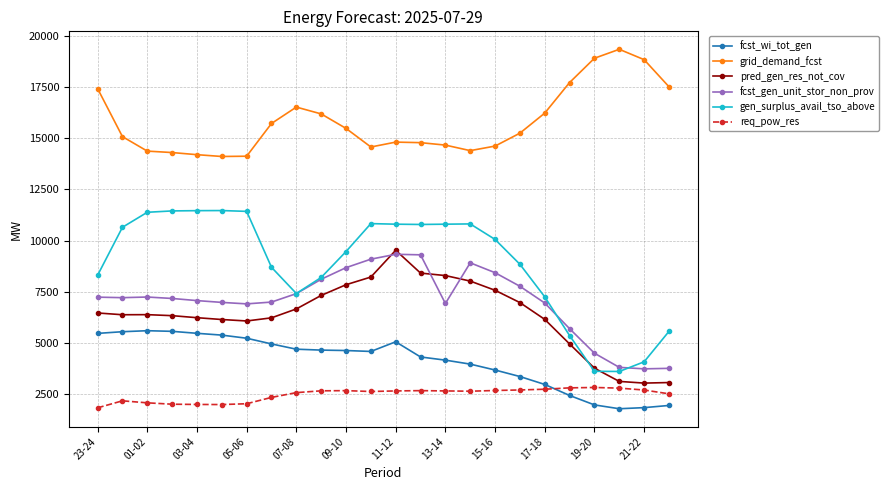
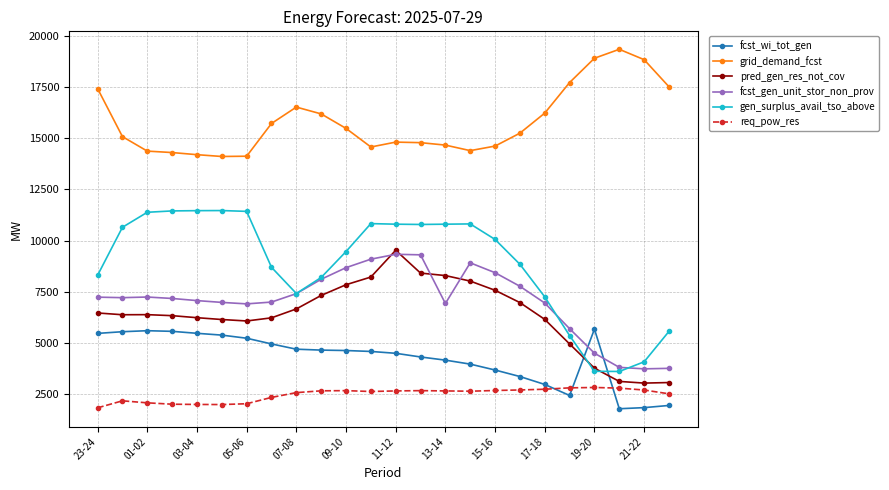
  {
    "fcst_wi_tot_gen": {
      "23-24": 5500,
      "01-02": 5600,
      "03-04": 5500,
      "05-06": 5200,
      "07-08": 4700,
      "09-10": 4600,
-     "11-12": 5100,
+     "11-12": 4500,
      "13-14": 4200,
      "15-16": 3700,
      "17-18": 3000,
-     "19-20": 2000,
+     "19-20": 5700,
      "21-22": 1900
    },
    "grid_demand_fcst": {
      "23-24": 17400,
      "01-02": 14400,
      "03-04": 14200,
      "05-06": 14100,
      "07-08": 16500,
      "09-10": 15500,
      "11-12": 14800,
      "13-14": 14700,
      "15-16": 14600,
      "17-18": 16200,
      "19-20": 18900,
      "21-22": 18800
    },
    "pred_gen_res_not_cov": {
      "23-24": 6500,
      "01-02": 6400,
      "03-04": 6200,
      "05-06": 6100,
      "07-08": 6700,
      "09-10": 7800,
      "11-12": 9500,
      "13-14": 8300,
      "15-16": 7600,
      "17-18": 6200,
      "19-20": 3800,
      "21-22": 3000
    },
    "fcst_gen_unit_stor_non_prov": {
      "23-24": 7200,
      "01-02": 7200,
      "03-04": 7100,
      "05-06": 6900,
      "09-10": 8700,
      "11-12": 9300,
      "13-14": 6900,
      "15-16": 8400,
      "17-18": 7000,
      "19-20": 4500,
      "21-22": 3700
    },
    "gen_surplus_avail_tso_above": {
      "23-24": 8300,
      "01-02": 11400,
      "03-04": 11500,
      "05-06": 11400,
      "09-10": 9500,
      "11-12": 10800,
      "13-14": 10800,
      "15-16": 10100,
      "17-18": 7300,
      "19-20": 3600,
      "21-22": 4100
    },
    "req_pow_res": {
      "23-24": 1800,
      "01-02": 2100,
      "03-04": 2000,
      "05-06": 2000,
      "07-08": 2600,
      "09-10": 2700,
      "11-12": 2700,
      "13-14": 2700,
      "15-16": 2700,
      "17-18": 2700,
      "19-20": 2800,
      "21-22": 2700
    }
  }
